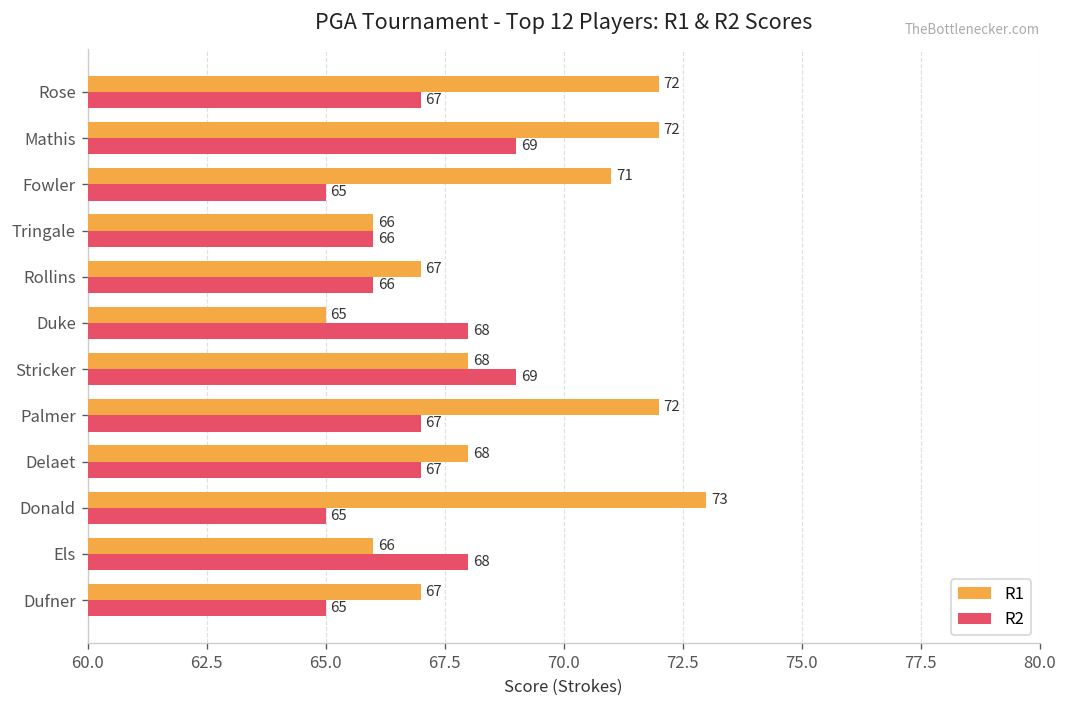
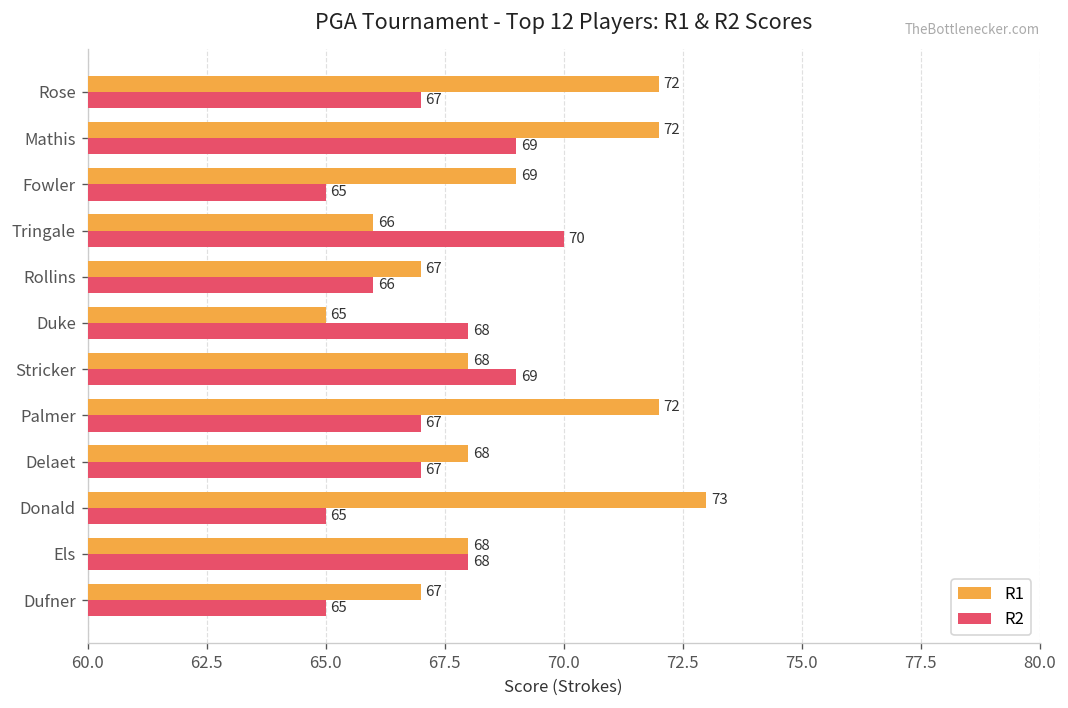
  {
    "R1": {
      "Rose": 72,
      "Mathis": 72,
-     "Fowler": 71,
+     "Fowler": 69,
      "Tringale": 66,
      "Rollins": 67,
      "Duke": 65,
      "Stricker": 68,
      "Palmer": 72,
      "Delaet": 68,
      "Donald": 73,
-     "Els": 66,
+     "Els": 68,
      "Dufner": 67
    },
    "R2": {
      "Rose": 67,
      "Mathis": 69,
      "Fowler": 65,
-     "Tringale": 66,
+     "Tringale": 70,
      "Rollins": 66,
      "Duke": 68,
      "Stricker": 69,
      "Palmer": 67,
      "Delaet": 67,
      "Donald": 65,
      "Els": 68,
      "Dufner": 65
    }
  }
